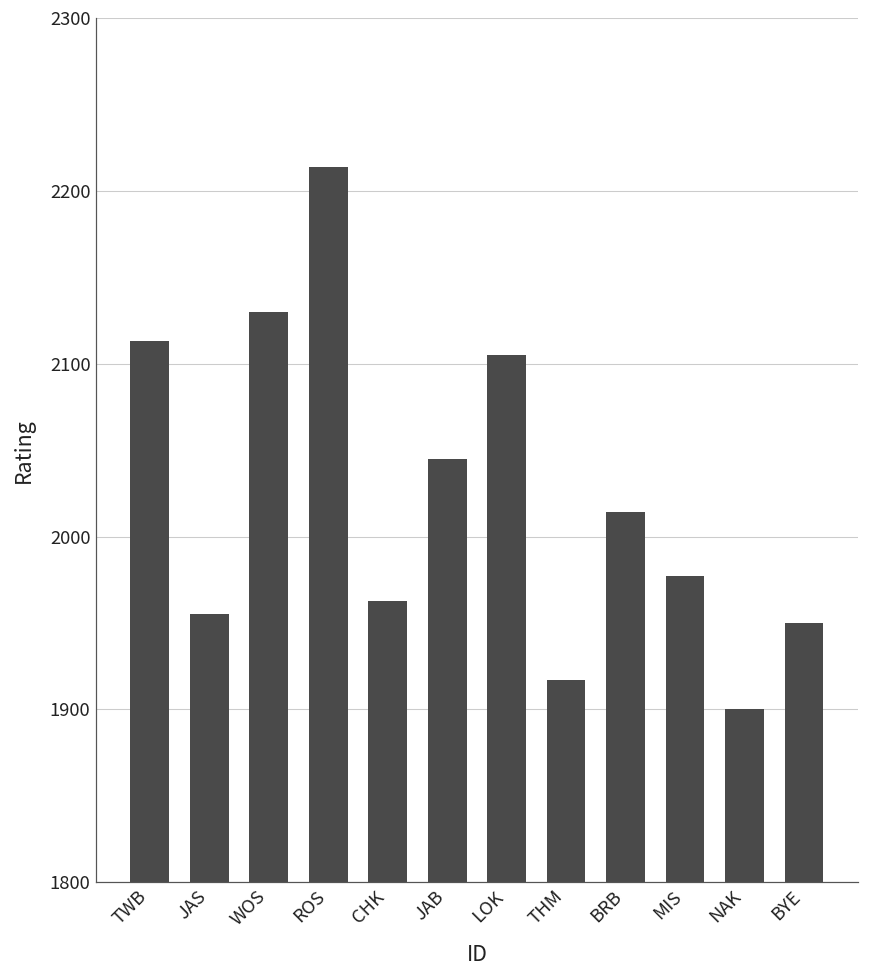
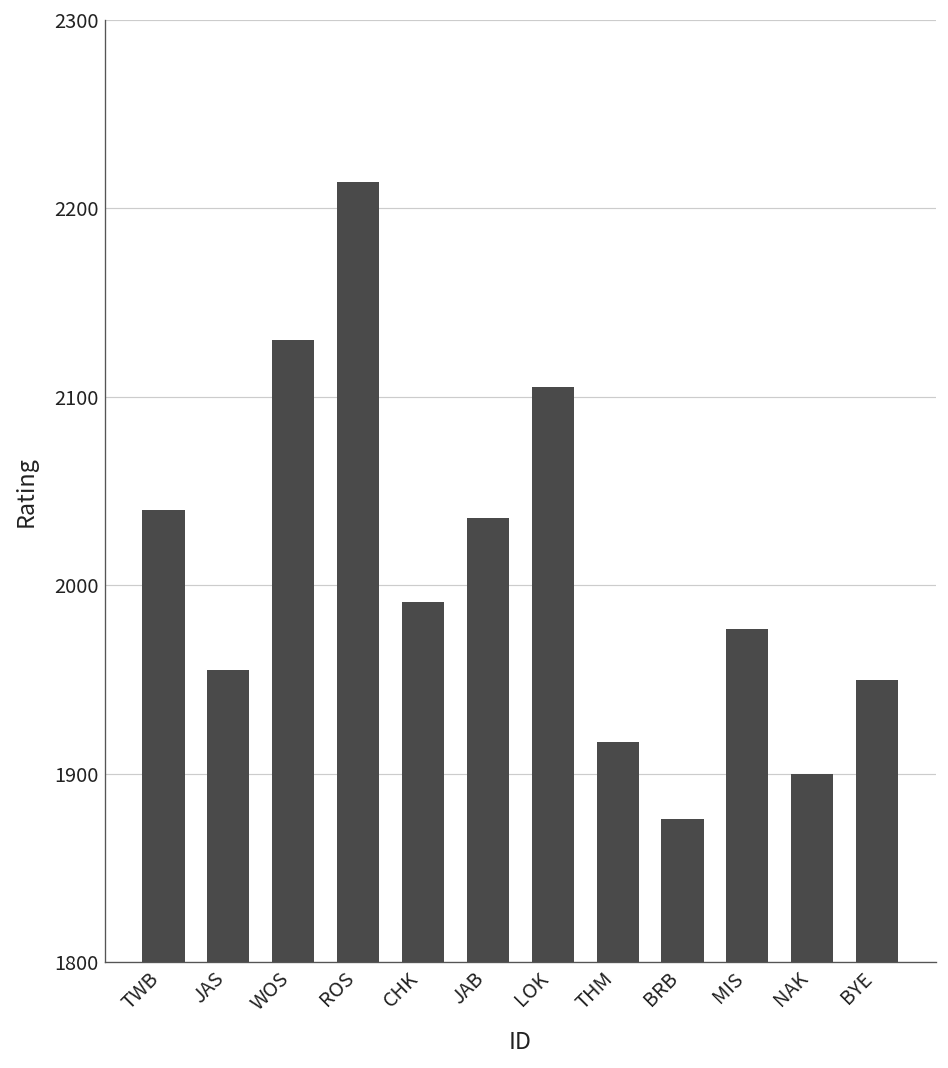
  {
-   "TWB": 2113,
+   "TWB": 2040,
    "JAS": 1955,
    "WOS": 2130,
    "ROS": 2214,
-   "CHK": 1963,
-   "JAB": 2045,
+   "CHK": 1991,
+   "JAB": 2036,
    "LOK": 2105,
    "THM": 1917,
-   "BRB": 2014,
+   "BRB": 1876,
    "MIS": 1977,
    "NAK": 1900,
    "BYE": 1950
  }
